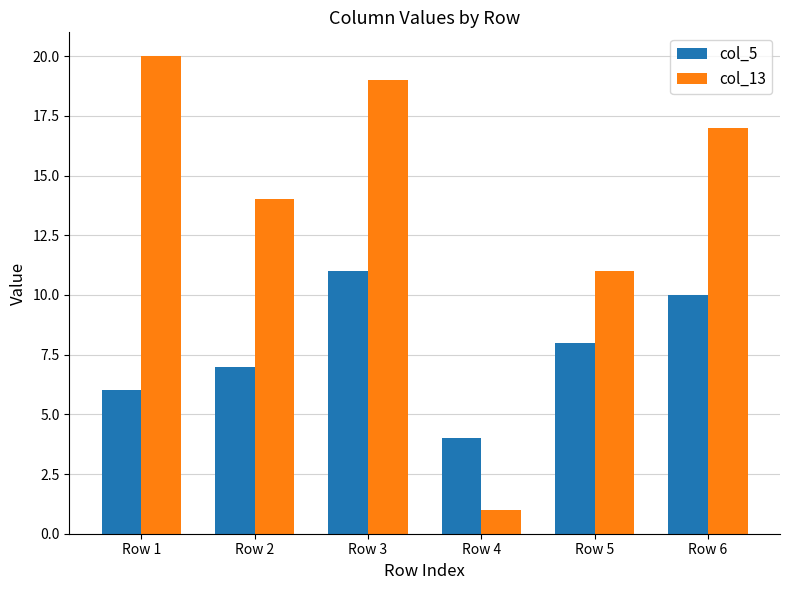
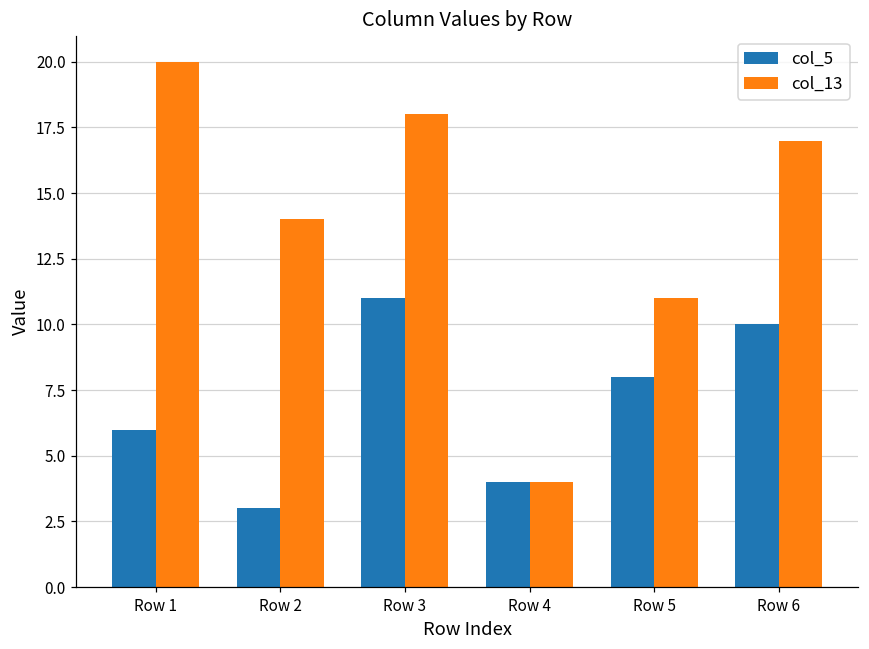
  {
    "col_5": {
      "Row 1": 6,
-     "Row 2": 7,
+     "Row 2": 3,
      "Row 3": 11,
      "Row 4": 4,
      "Row 5": 8,
      "Row 6": 10
    },
    "col_13": {
      "Row 1": 20,
      "Row 2": 14,
-     "Row 3": 19,
-     "Row 4": 1,
+     "Row 3": 18,
+     "Row 4": 4,
      "Row 5": 11,
      "Row 6": 17
    }
  }
